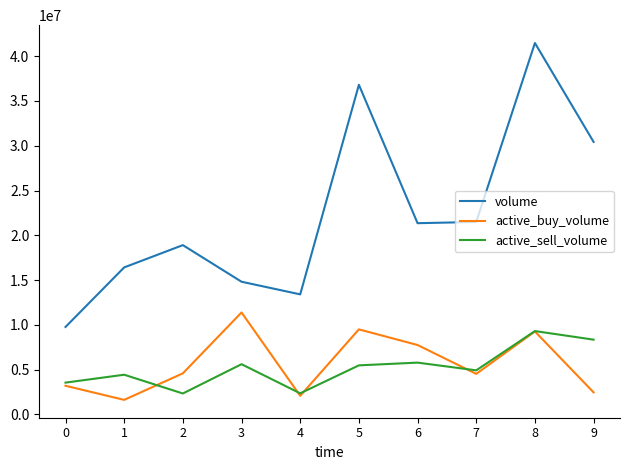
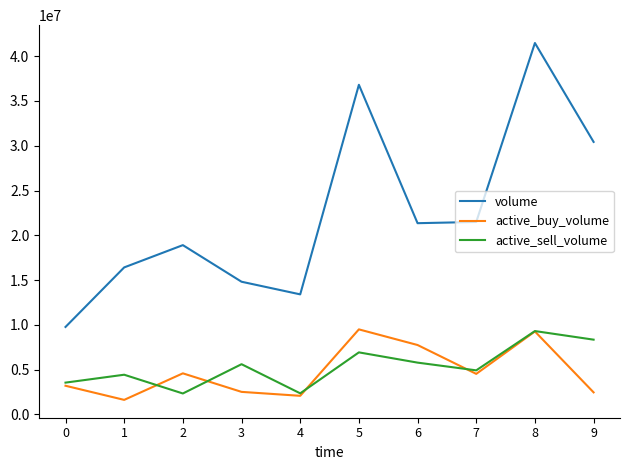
  {
    "volume": {
      "0": 10000000,
      "1": 16000000,
      "2": 19000000,
      "3": 15000000,
      "4": 13000000,
      "5": 37000000,
      "6": 21000000,
      "8": 41000000,
      "9": 30000000
    },
    "active_buy_volume": {
      "0": 3000000,
      "1": 2000000,
      "2": 5000000,
-     "3": 11000000,
+     "3": 3000000,
      "5": 9000000,
      "6": 8000000,
      "7": 5000000,
      "9": 2000000
    },
    "active_sell_volume": {
      "0": 4000000,
      "1": 4000000,
      "2": 2000000,
      "3": 6000000,
-     "5": 5000000,
+     "5": 7000000,
      "6": 6000000,
      "7": 5000000,
      "9": 8000000
    }
  }
